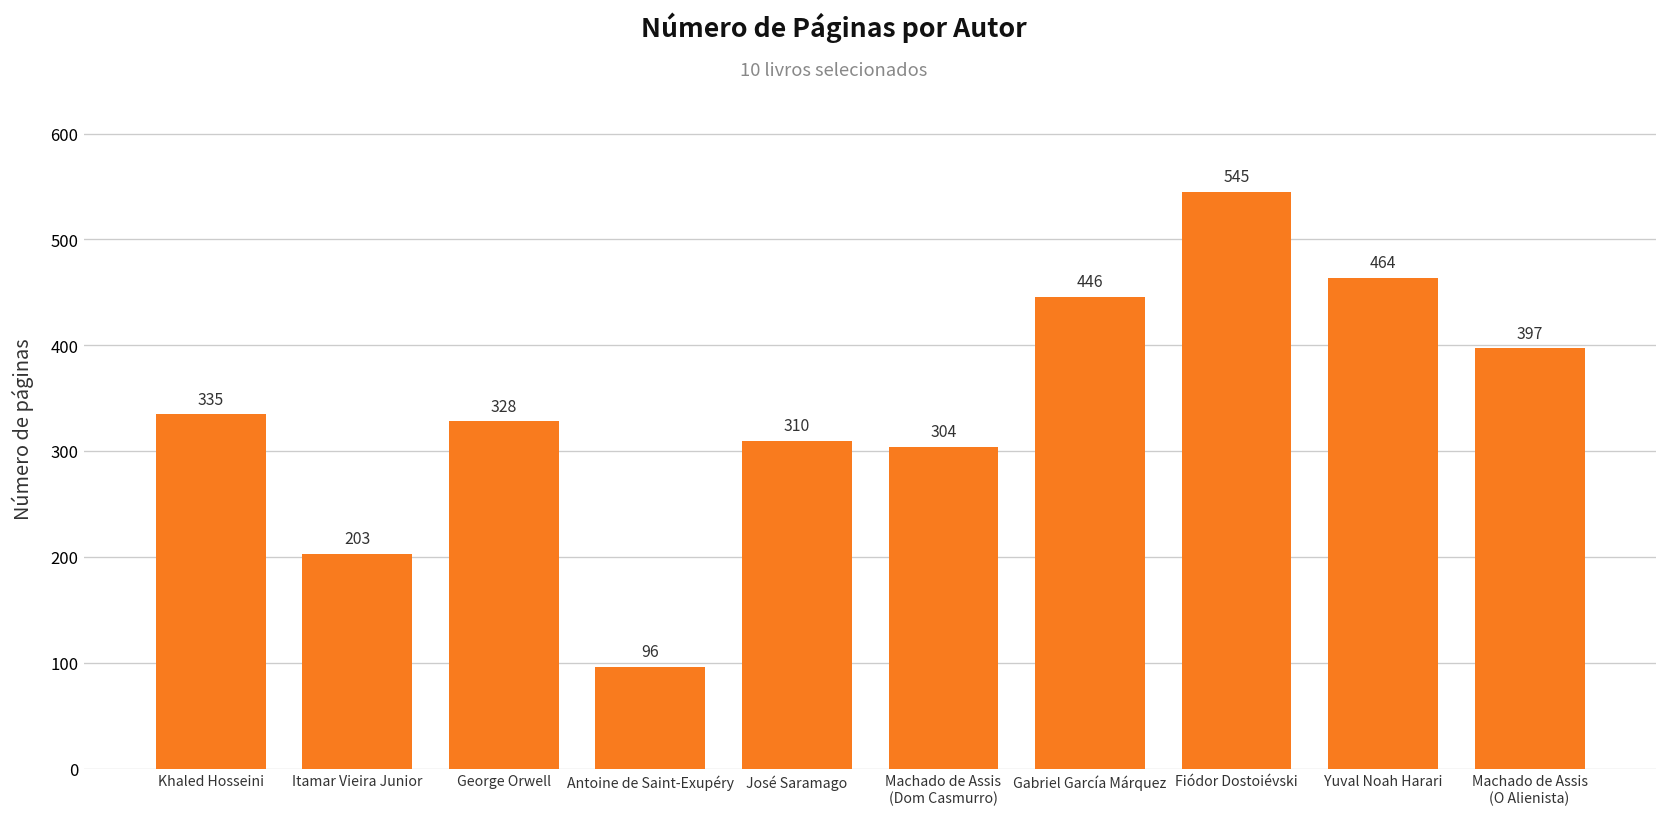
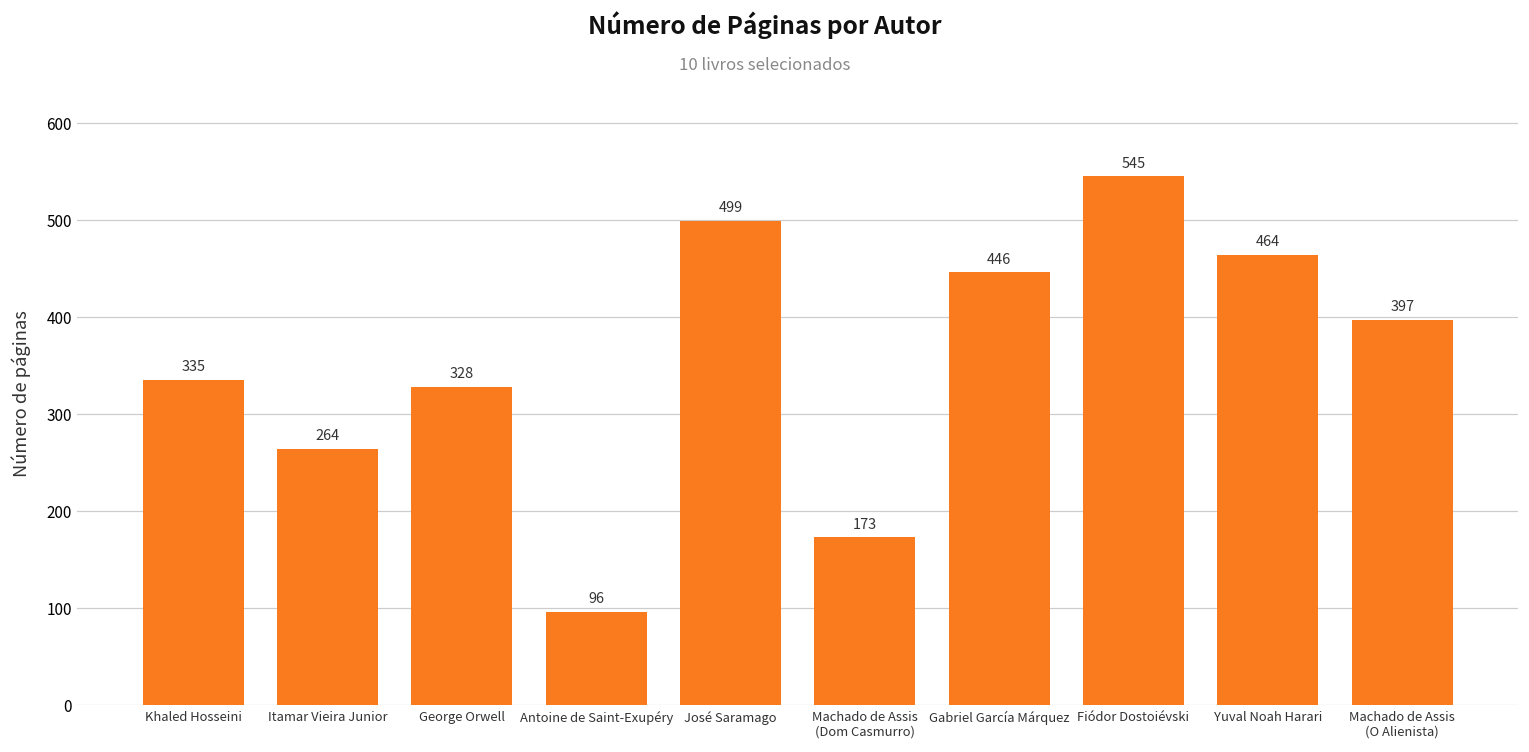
  {
    "Khaled Hosseini": 335,
-   "Itamar Vieira Junior": 203,
+   "Itamar Vieira Junior": 264,
    "George Orwell": 328,
    "Antoine de Saint-Exupéry": 96,
-   "José Saramago": 310,
-   "Machado de Assis (Dom Casmurro)": 304,
+   "José Saramago": 499,
+   "Machado de Assis (Dom Casmurro)": 173,
    "Gabriel García Márquez": 446,
    "Fiódor Dostoiévski": 545,
    "Yuval Noah Harari": 464,
    "Machado de Assis (O Alienista)": 397
  }
